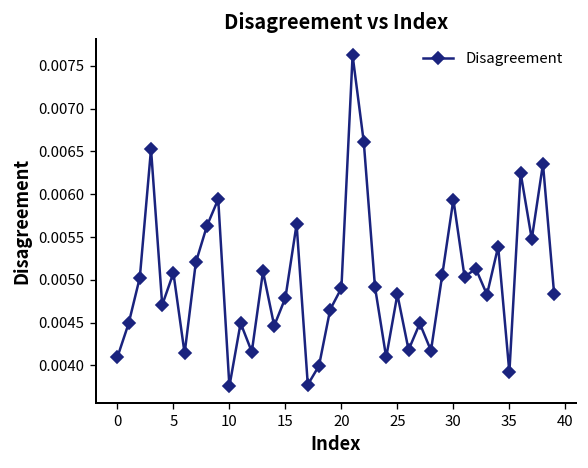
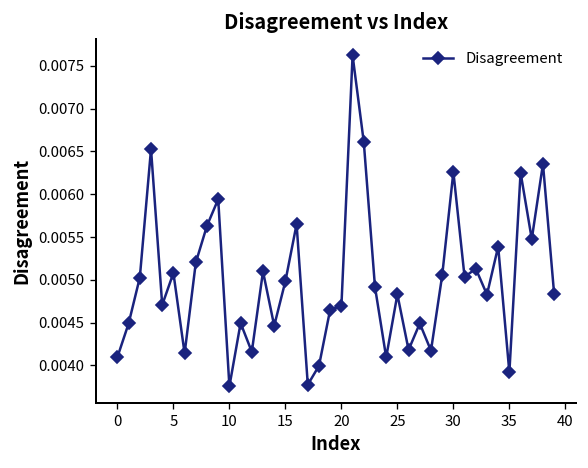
  {
    "0": 0.0041,
    "5": 0.0051,
    "10": 0.0038,
-   "15": 0.0048,
-   "20": 0.0049,
+   "15": 0.0050,
+   "20": 0.0047,
    "25": 0.0048,
-   "30": 0.0059,
+   "30": 0.0063,
    "35": 0.0039
  }
